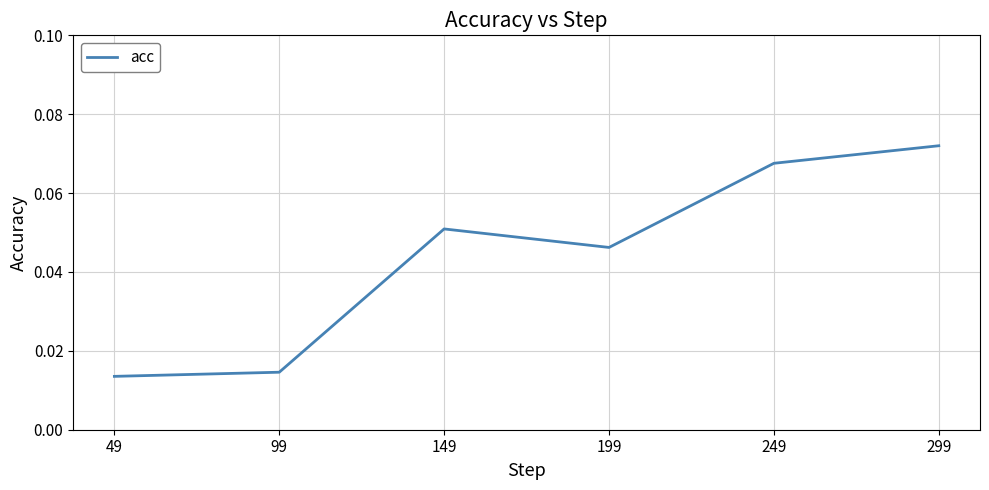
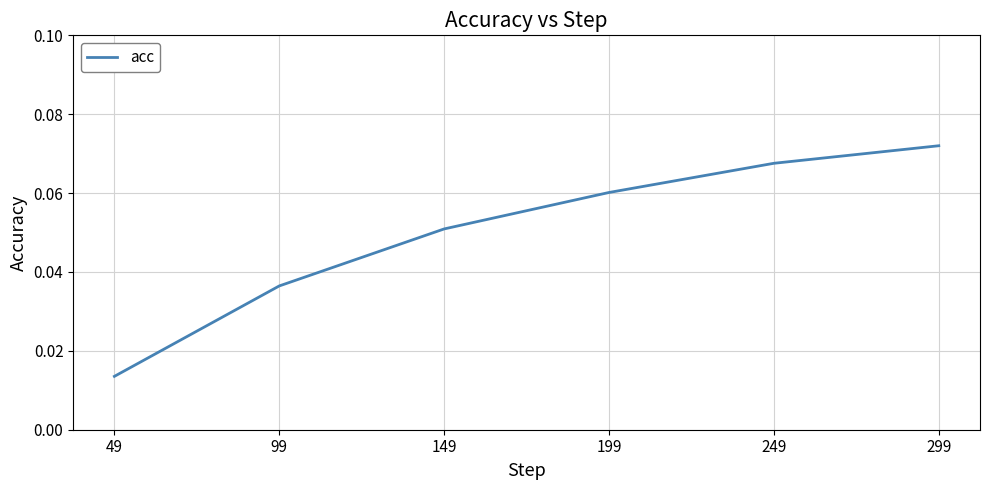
  {
    "49": 0.014,
-   "99": 0.015,
+   "99": 0.036,
    "149": 0.051,
-   "199": 0.046,
+   "199": 0.060,
    "249": 0.068,
    "299": 0.072
  }
